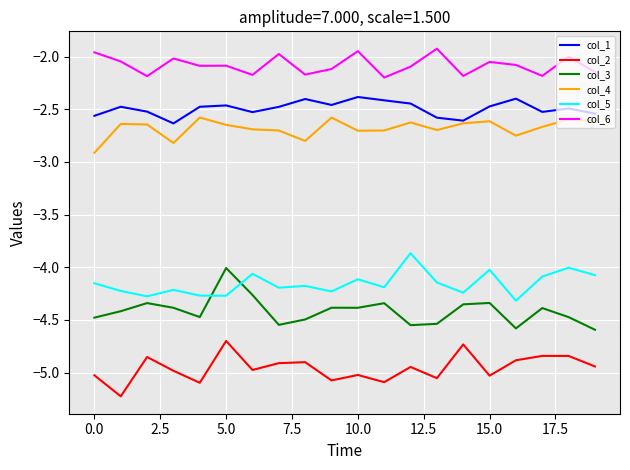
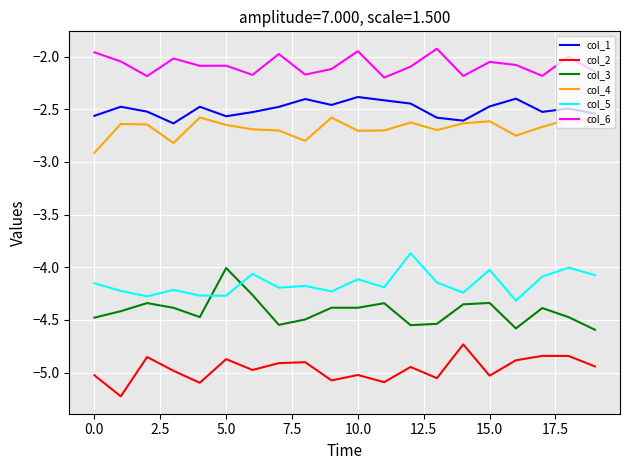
  {
    "col_1": {
      "0.0": -2.56,
-     "5.0": -2.46,
+     "5.0": -2.57,
      "10.0": -2.38,
      "15.0": -2.47
    },
    "col_2": {
      "0.0": -5.03,
-     "5.0": -4.70,
+     "5.0": -4.87,
      "10.0": -5.02,
      "15.0": -5.03
    },
    "col_3": {
      "0.0": -4.48,
      "5.0": -4.01,
      "10.0": -4.38,
      "15.0": -4.34
    },
    "col_4": {
      "0.0": -2.91,
      "5.0": -2.65,
      "10.0": -2.70,
      "15.0": -2.61
    },
    "col_5": {
      "0.0": -4.15,
      "5.0": -4.27,
      "10.0": -4.11,
      "15.0": -4.02
    },
    "col_6": {
      "0.0": -1.96,
      "5.0": -2.09,
      "10.0": -1.95,
      "15.0": -2.05
    }
  }
